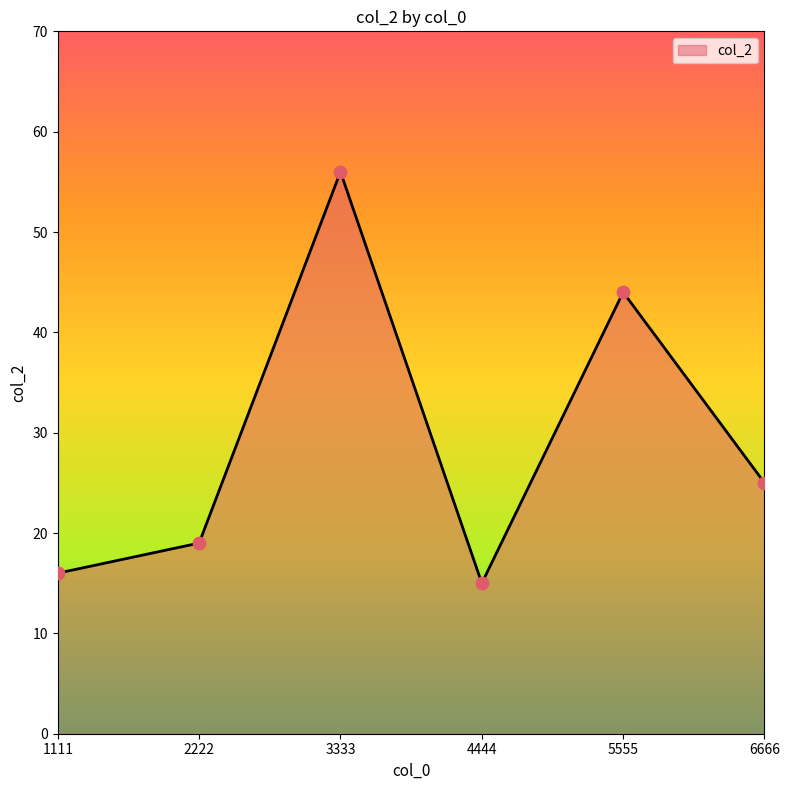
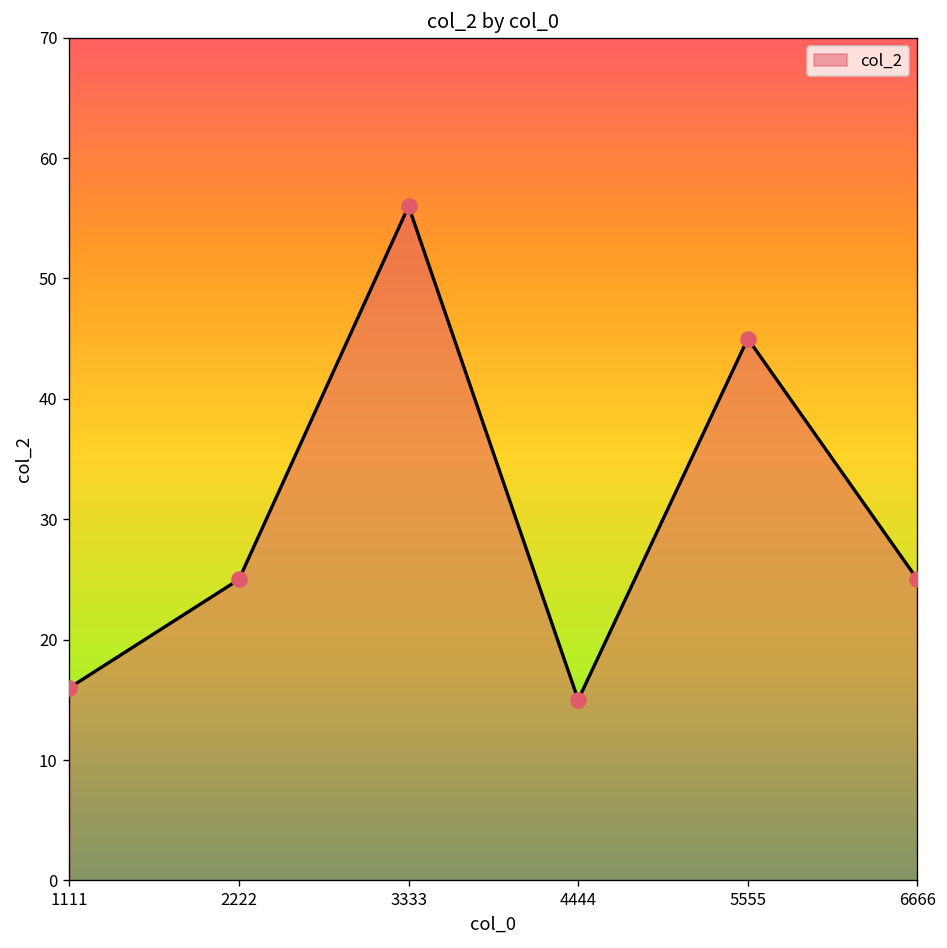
  {
    "1111": 16,
-   "2222": 19,
+   "2222": 25,
    "3333": 56,
    "4444": 15,
-   "5555": 44,
+   "5555": 45,
    "6666": 25
  }
